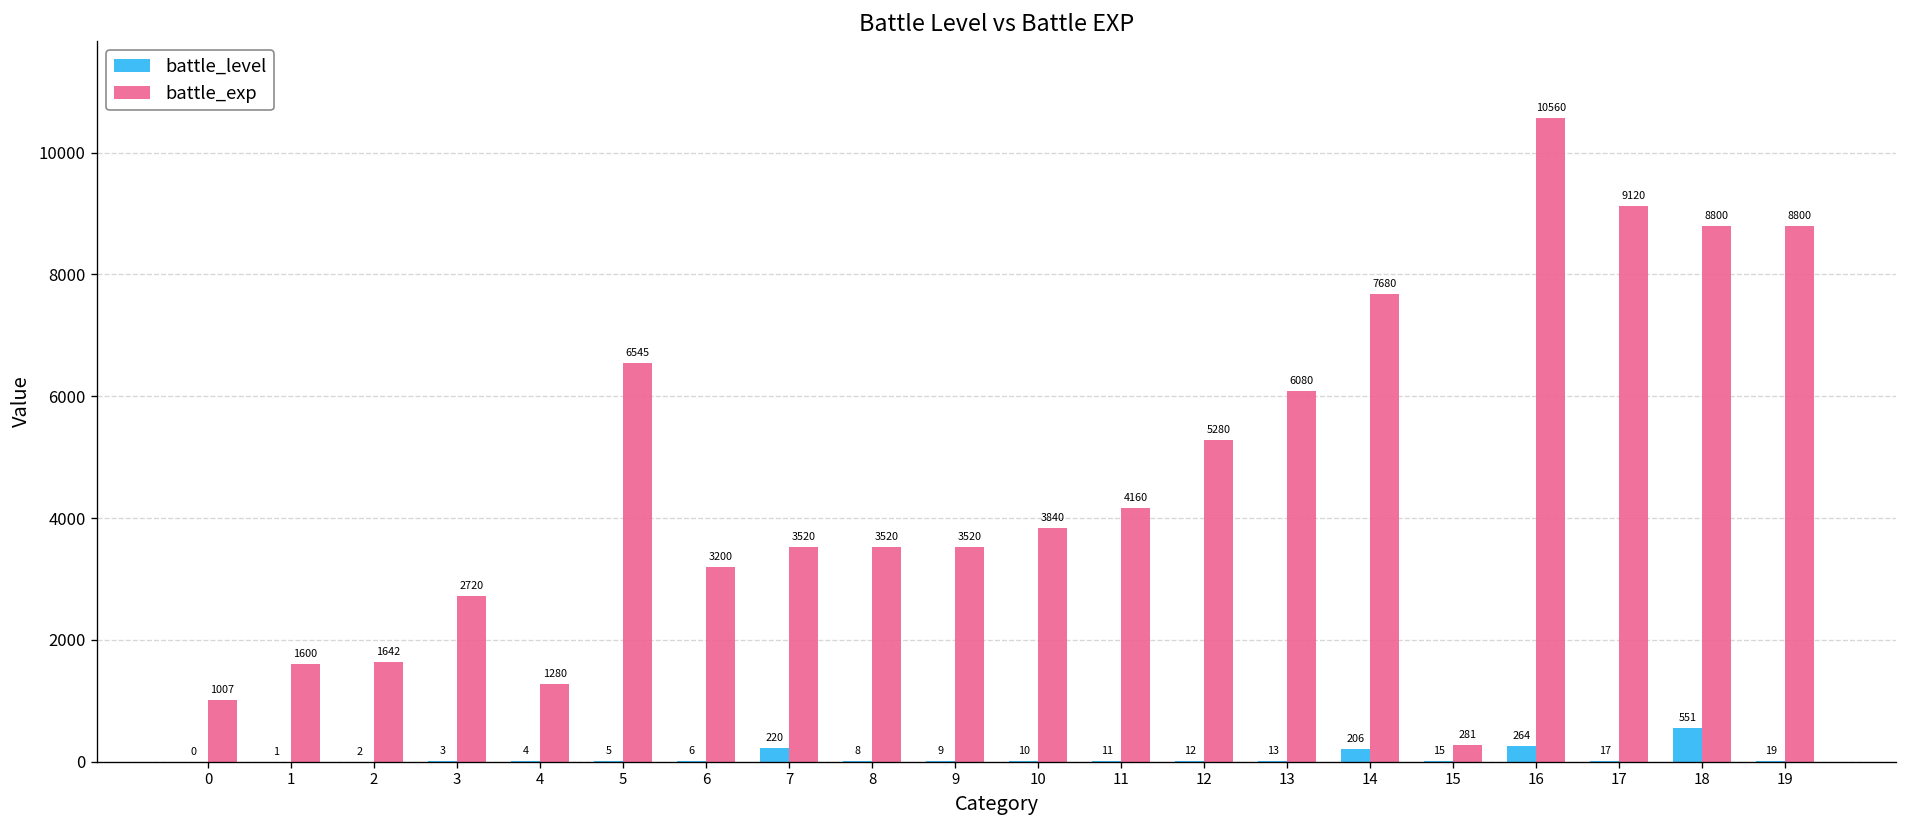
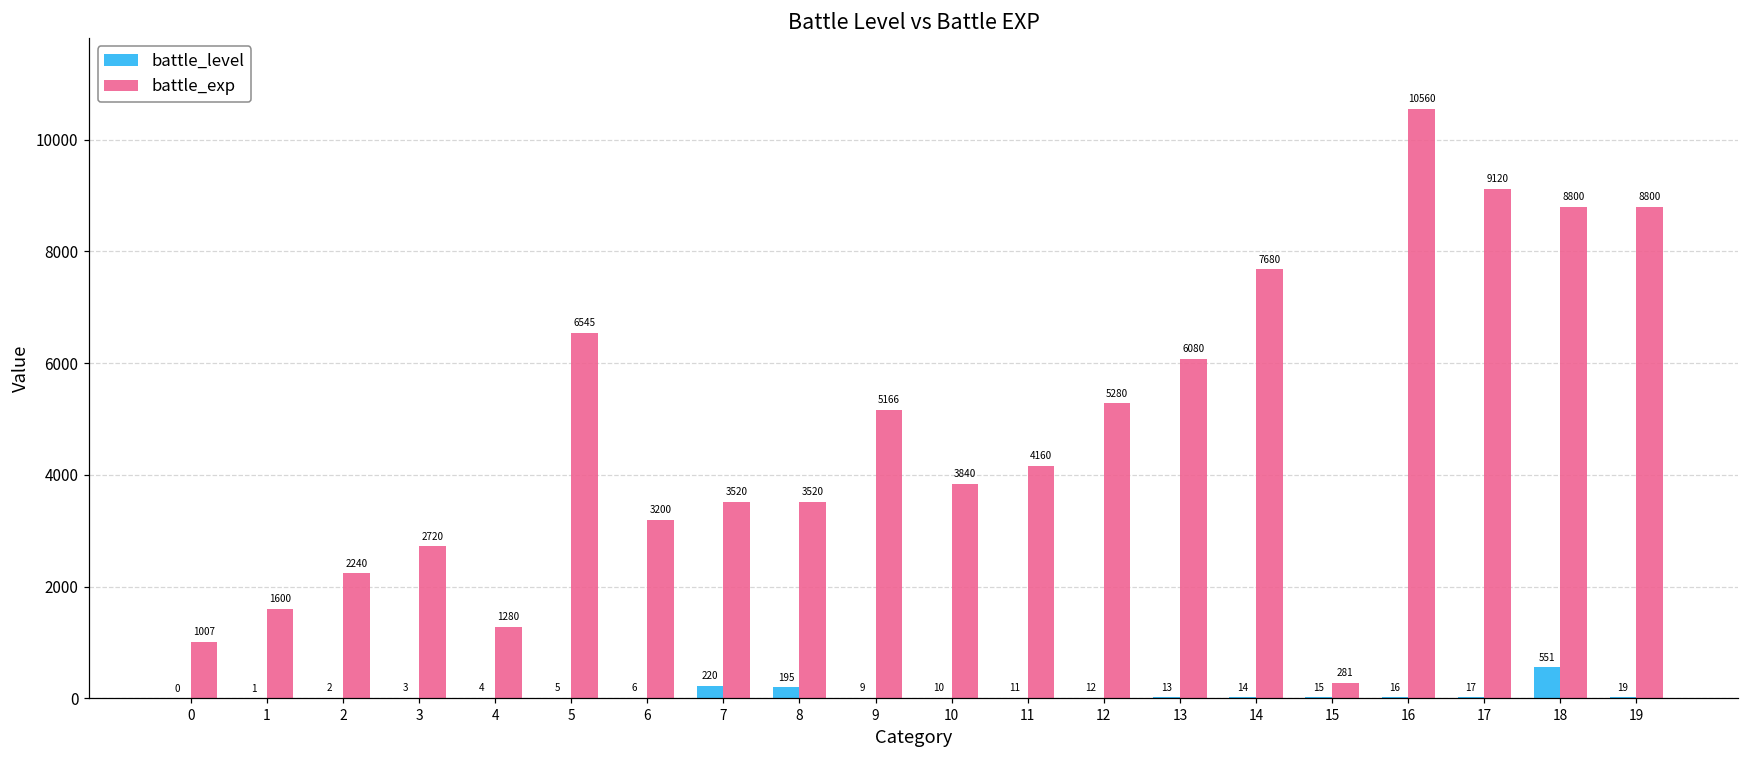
  {
    "battle_level": {
      "0": 0,
      "1": 1,
      "2": 2,
      "3": 3,
      "4": 4,
      "5": 5,
      "6": 6,
      "7": 220,
-     "8": 8,
+     "8": 195,
      "9": 9,
      "10": 10,
      "11": 11,
      "12": 12,
      "13": 13,
-     "14": 206,
+     "14": 14,
      "15": 15,
-     "16": 264,
+     "16": 16,
      "17": 17,
      "18": 551,
      "19": 19
    },
    "battle_exp": {
      "0": 1007,
      "1": 1600,
-     "2": 1642,
+     "2": 2240,
      "3": 2720,
      "4": 1280,
      "5": 6545,
      "6": 3200,
      "7": 3520,
      "8": 3520,
-     "9": 3520,
+     "9": 5166,
      "10": 3840,
      "11": 4160,
      "12": 5280,
      "13": 6080,
      "14": 7680,
      "15": 281,
      "16": 10560,
      "17": 9120,
      "18": 8800,
      "19": 8800
    }
  }
